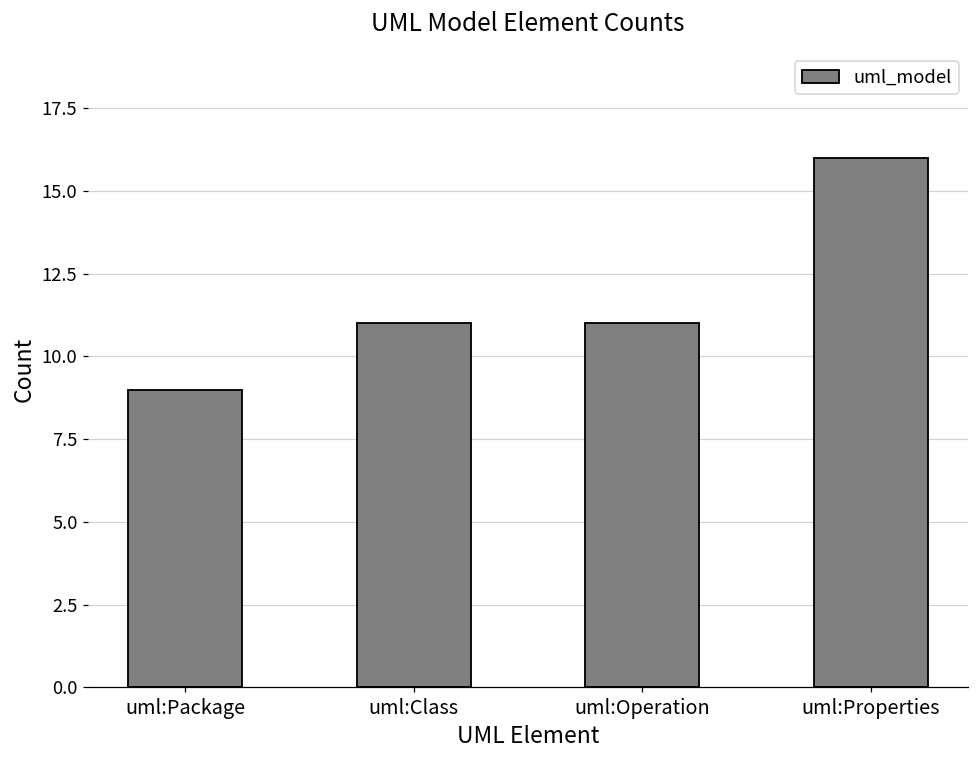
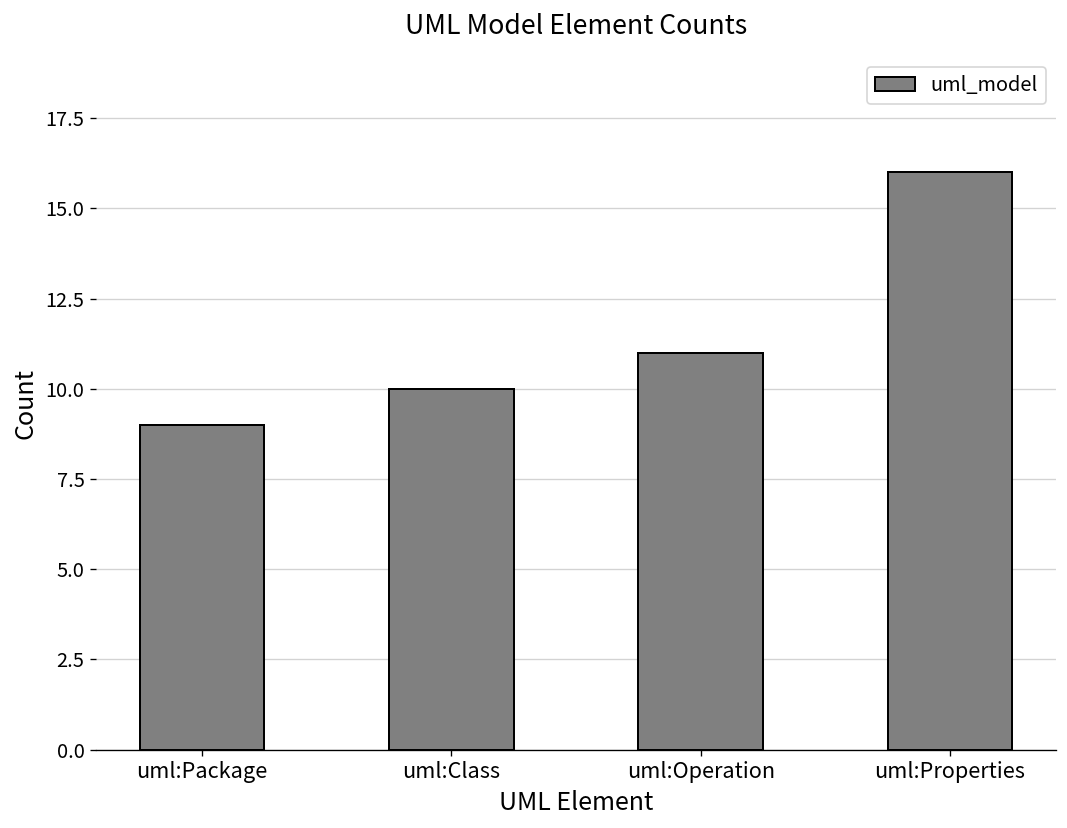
  {
    "uml:Package": 9,
-   "uml:Class": 11,
+   "uml:Class": 10,
    "uml:Operation": 11,
    "uml:Properties": 16
  }
